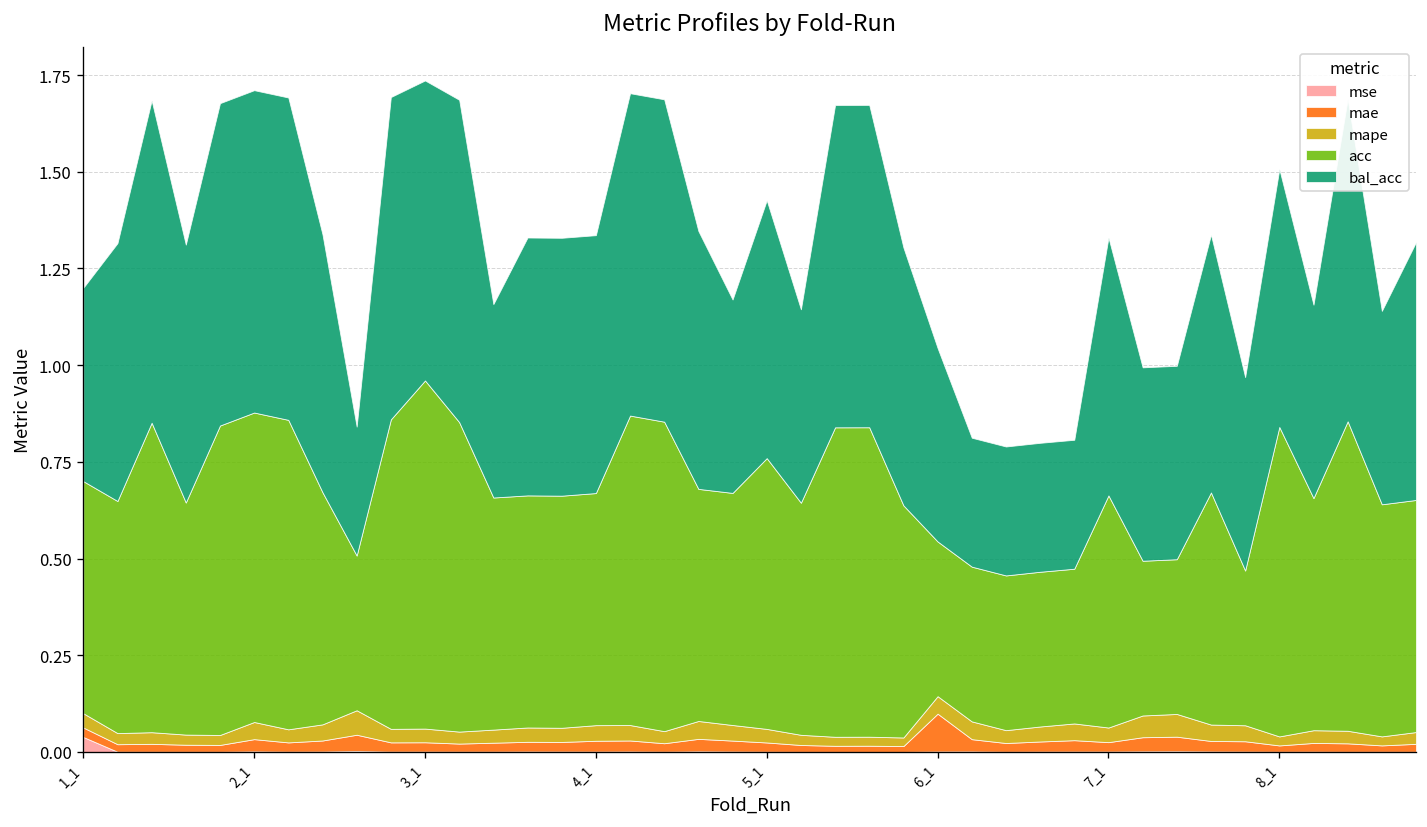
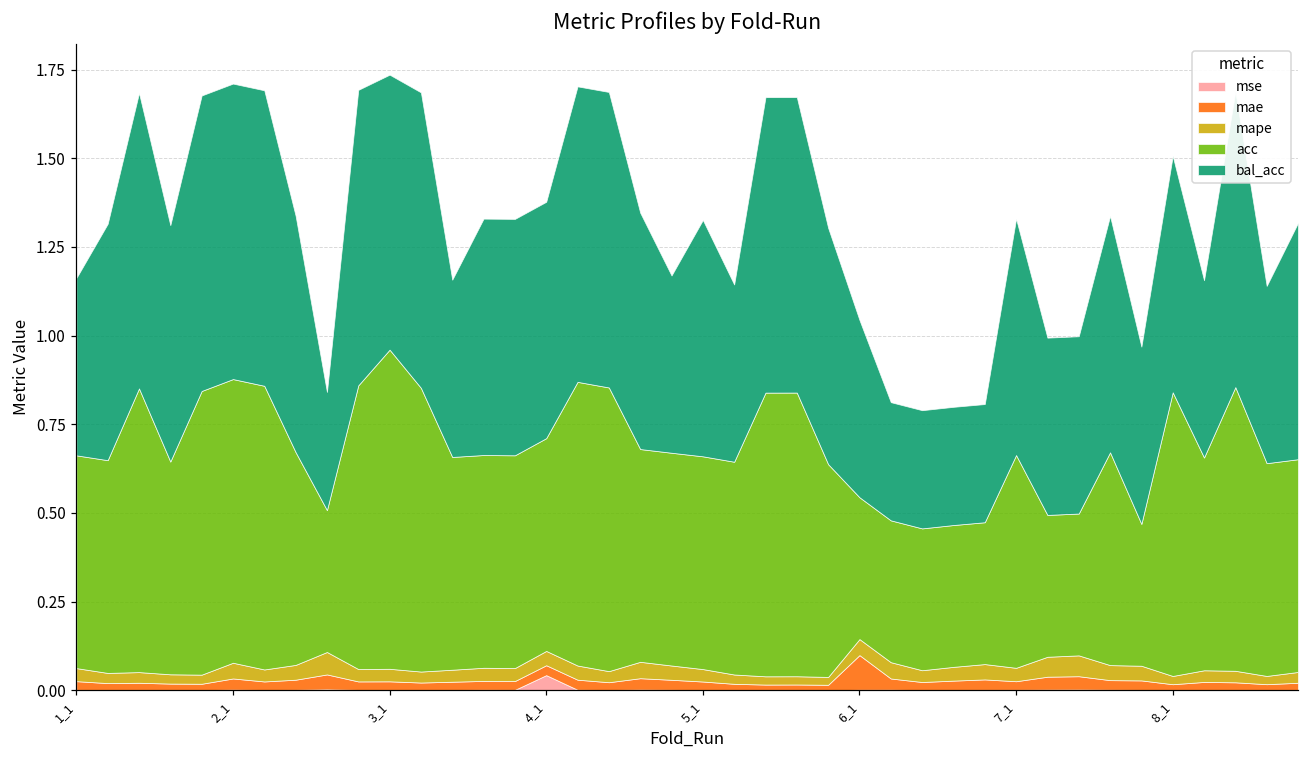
  {
    "mse": {
-     "1_1": 0.04,
-     "4_1": 0.00
+     "1_1": 0.00,
+     "4_1": 0.04
    },
    "mae": {
      "1_1": 0.02,
      "2_1": 0.03,
      "3_1": 0.02,
      "4_1": 0.03,
      "5_1": 0.02,
      "6_1": 0.10,
      "7_1": 0.02,
      "8_1": 0.02
    },
    "mape": {
      "1_1": 0.04,
      "2_1": 0.04,
      "3_1": 0.04,
      "4_1": 0.04,
      "5_1": 0.04,
      "6_1": 0.05,
      "7_1": 0.04,
      "8_1": 0.02
    },
    "acc": {
      "1_1": 0.6,
      "2_1": 0.8,
      "3_1": 0.9,
      "4_1": 0.6,
-     "5_1": 0.7,
+     "5_1": 0.6,
      "6_1": 0.4,
      "7_1": 0.6,
      "8_1": 0.8
    },
    "bal_acc": {
      "1_1": 0.50,
      "2_1": 0.83,
      "3_1": 0.78,
      "4_1": 0.67,
      "5_1": 0.67,
      "6_1": 0.50,
      "7_1": 0.67,
      "8_1": 0.67
    }
  }
